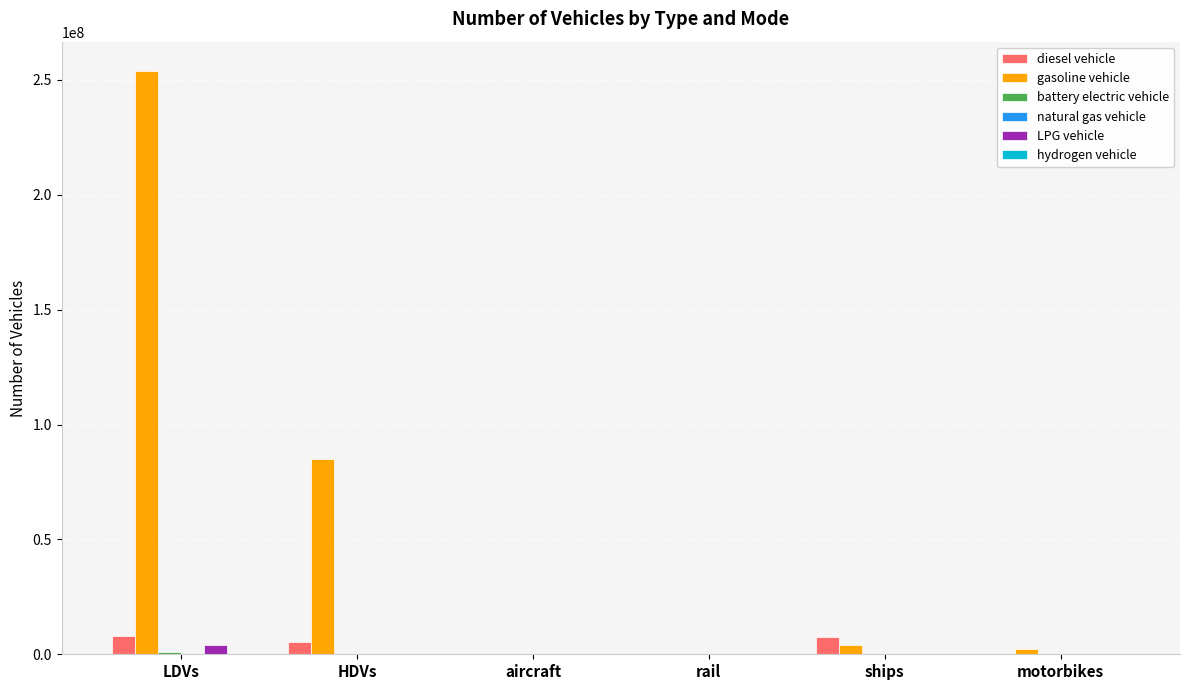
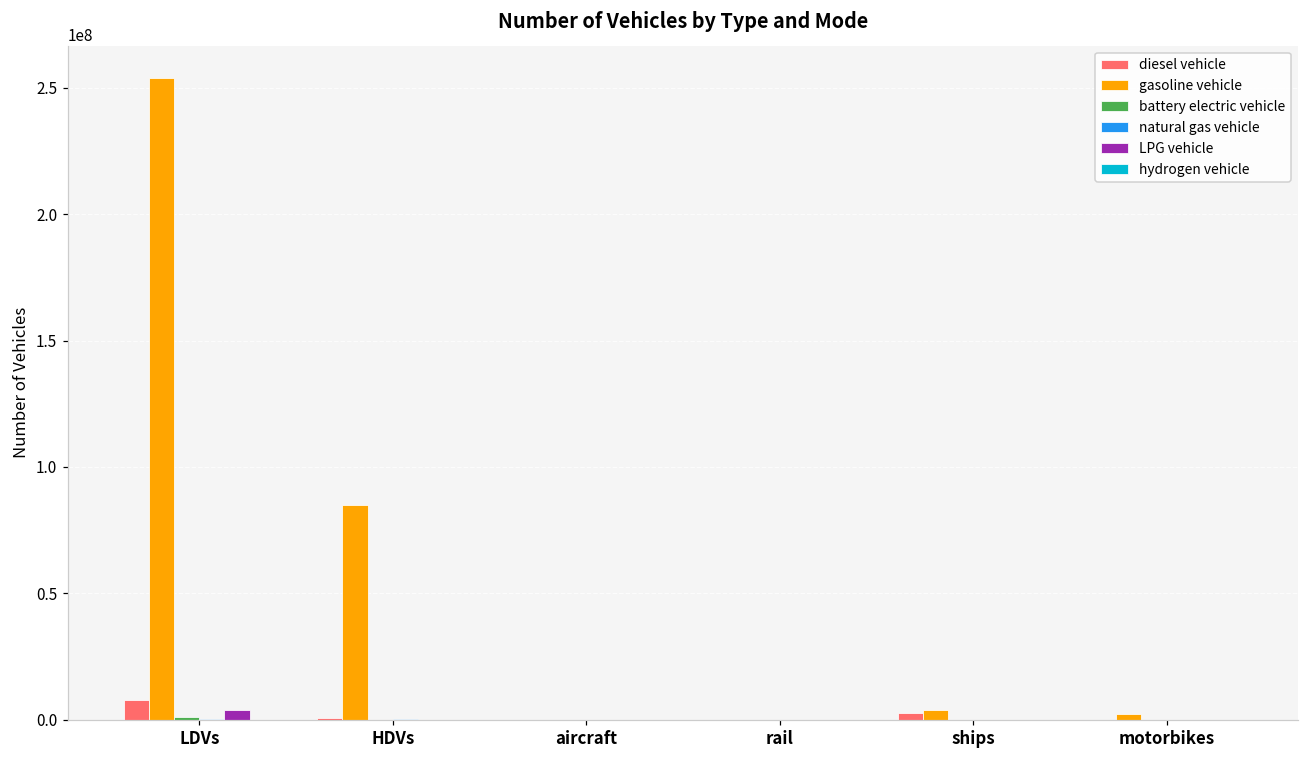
  {
    "diesel vehicle": {
      "LDVs": 8000000,
-     "HDVs": 6000000,
-     "ships": 8000000,
+     "HDVs": 1000000,
+     "ships": 3000000,
      "motorbikes": 0
    },
    "gasoline vehicle": {
      "LDVs": 254000000,
      "HDVs": 85000000,
      "aircraft": 0,
      "rail": 0,
      "ships": 4000000,
      "motorbikes": 2000000
    },
    "battery electric vehicle": {
      "aircraft": 0,
      "ships": 0,
      "motorbikes": 0
    },
    "LPG vehicle": {
      "LDVs": 4000000,
      "aircraft": 0,
      "rail": 0,
      "ships": 0,
      "motorbikes": 0
    }
  }
